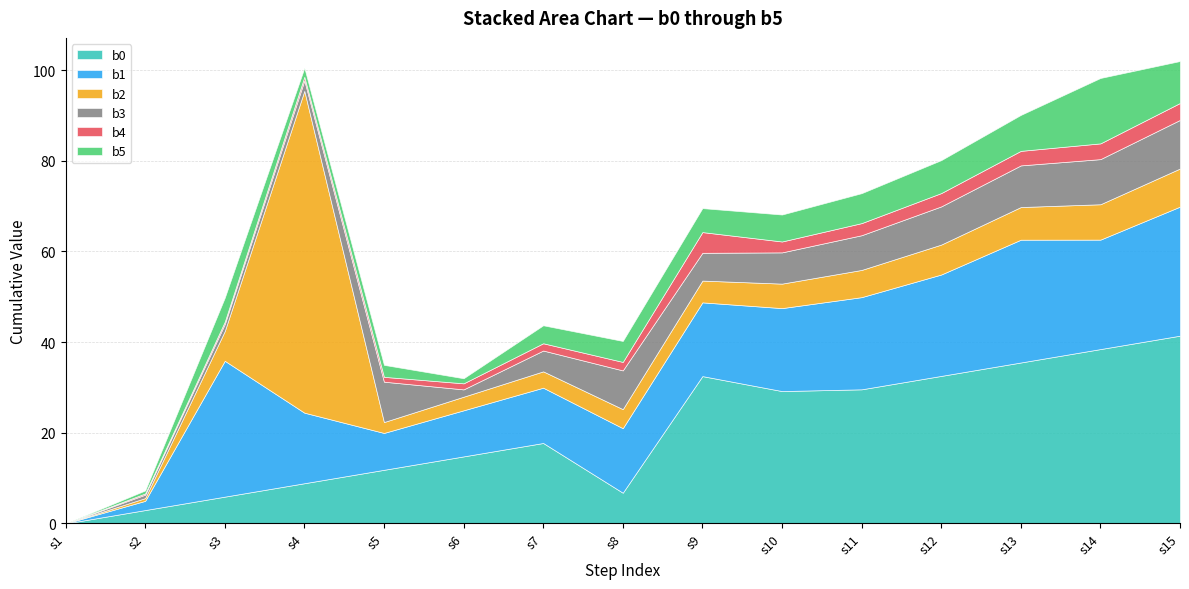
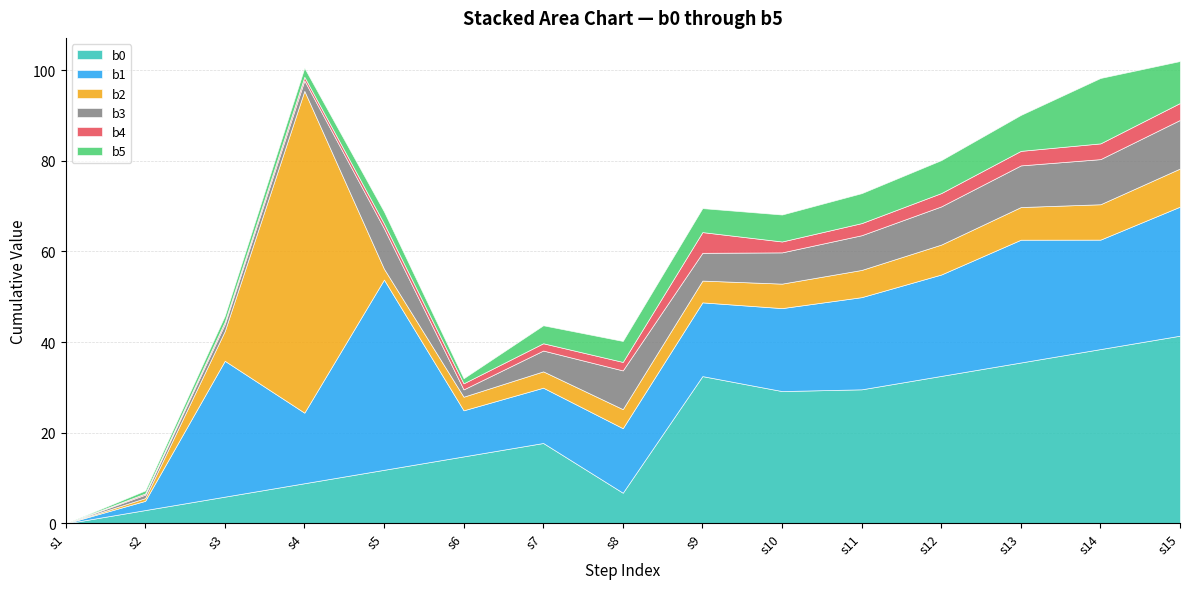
  {
    "b0": {
      "s2": 3,
      "s3": 6,
      "s4": 9,
      "s5": 12,
      "s6": 15,
      "s7": 18,
      "s8": 7,
      "s9": 33,
      "s10": 29,
      "s11": 30,
      "s12": 33,
      "s13": 36,
      "s14": 38,
      "s15": 41
    },
    "b1": {
      "s2": 2,
      "s3": 30,
      "s4": 16,
-     "s5": 8,
+     "s5": 42,
      "s6": 10,
      "s7": 12,
      "s8": 14,
      "s9": 16,
      "s10": 18,
      "s11": 20,
      "s12": 22,
      "s13": 27,
      "s14": 24,
      "s15": 28
    },
    "b2": {
      "s2": 1,
      "s3": 7,
      "s4": 71,
      "s5": 2,
      "s6": 3,
      "s7": 4,
      "s8": 4,
      "s9": 5,
      "s10": 5,
      "s11": 6,
      "s12": 7,
      "s13": 7,
      "s14": 8,
      "s15": 8
    },
    "b3": {
      "s4": 2,
      "s5": 9,
      "s6": 2,
      "s7": 5,
      "s8": 9,
      "s9": 6,
      "s10": 7,
      "s11": 8,
      "s12": 8,
      "s13": 9,
      "s14": 10,
      "s15": 11
    },
    "b4": {
      "s4": 1,
      "s5": 1,
      "s6": 1,
      "s7": 2,
      "s8": 2,
      "s9": 5,
      "s10": 2,
      "s11": 3,
      "s12": 3,
      "s13": 3,
      "s14": 3,
      "s15": 4
    },
    "b5": {
      "s2": 1,
-     "s3": 5,
+     "s3": 1,
      "s4": 2,
      "s5": 3,
      "s6": 1,
      "s7": 4,
      "s8": 5,
      "s9": 5,
      "s10": 6,
      "s11": 7,
      "s12": 7,
      "s13": 8,
      "s14": 14,
      "s15": 9
    }
  }
